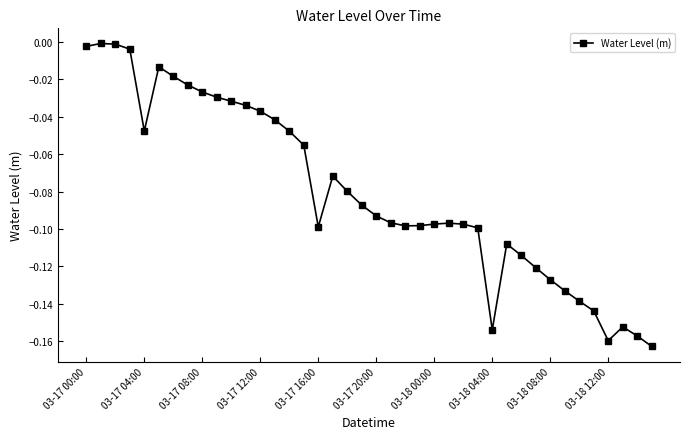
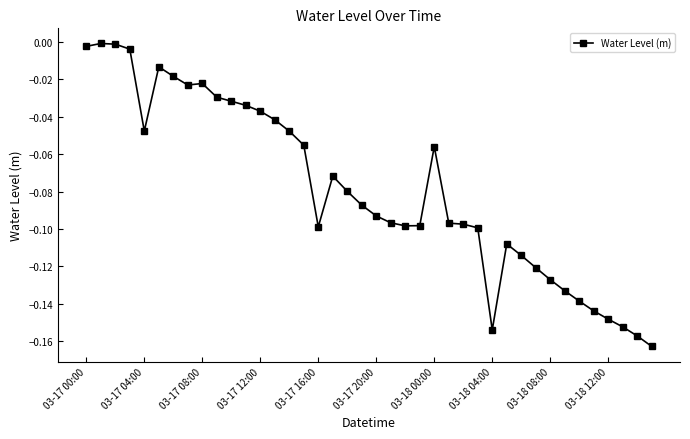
  {
    "03-17 00:00": -0.002,
    "03-17 04:00": -0.048,
-   "03-17 08:00": -0.027,
+   "03-17 08:00": -0.022,
    "03-17 12:00": -0.037,
    "03-17 16:00": -0.099,
    "03-17 20:00": -0.093,
-   "03-18 00:00": -0.097,
+   "03-18 00:00": -0.056,
    "03-18 04:00": -0.154,
    "03-18 08:00": -0.127,
-   "03-18 12:00": -0.160
+   "03-18 12:00": -0.148
  }
